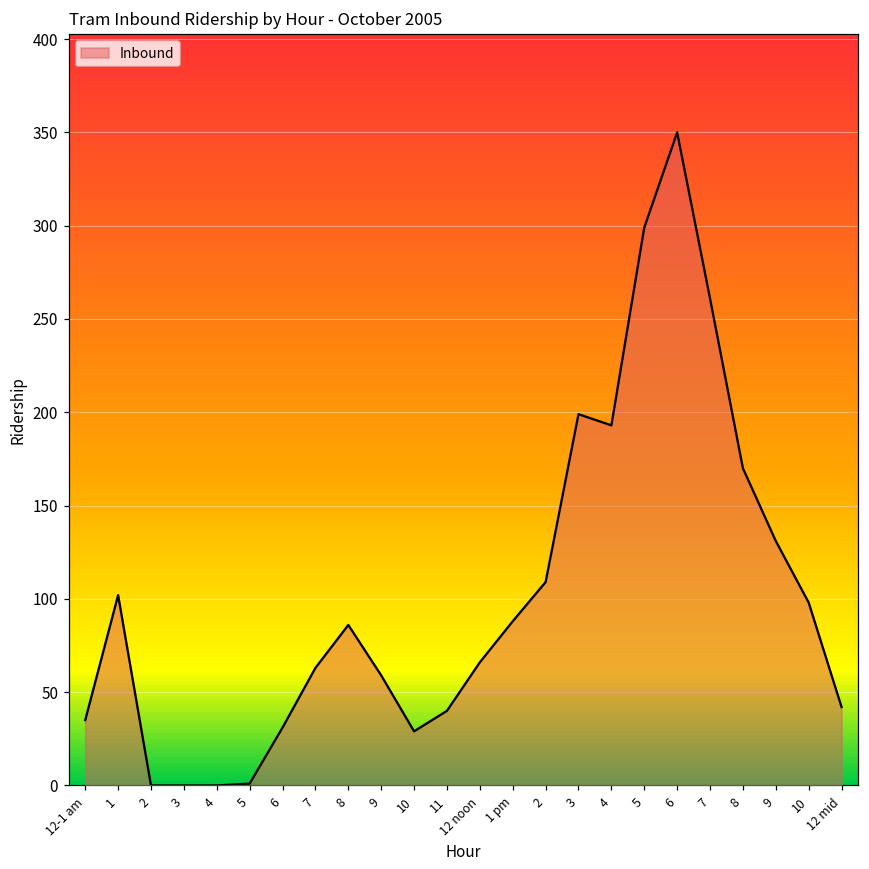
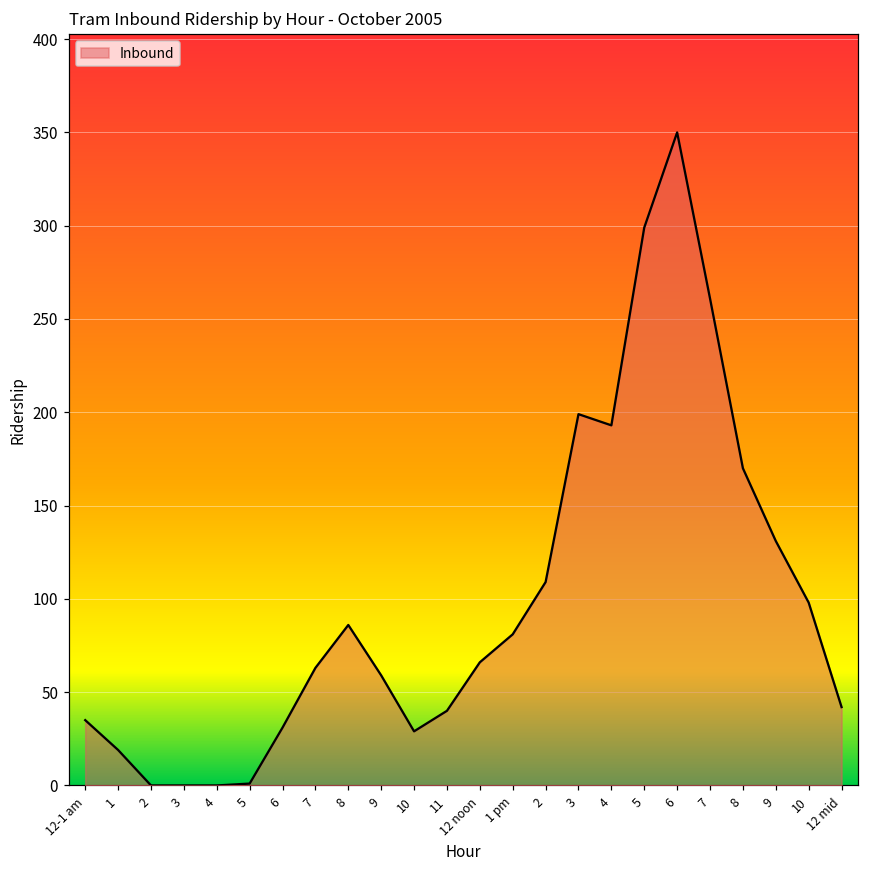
  {
    "12-1 am": 35,
-   "1": 102,
+   "1": 19,
    "11": 40,
    "12 noon": 66,
-   "1 pm": 88,
+   "1 pm": 81,
    "12 mid": 42
  }
